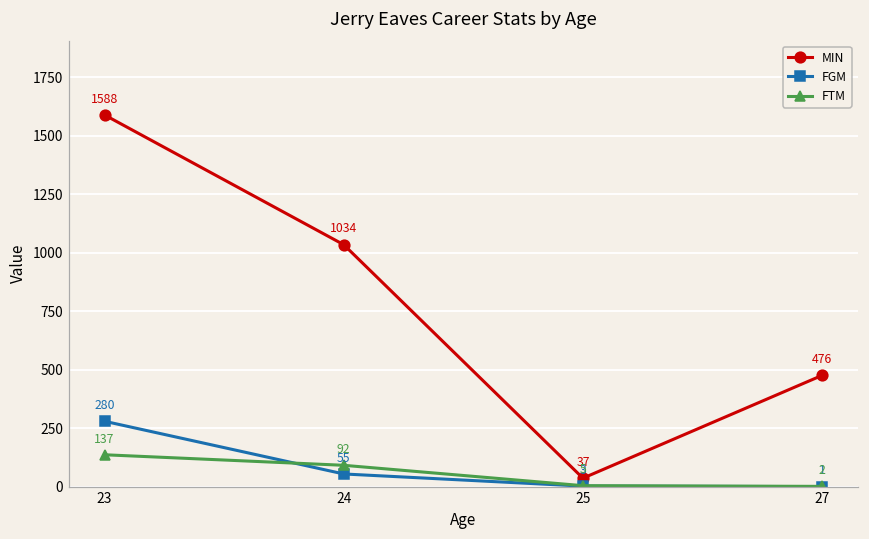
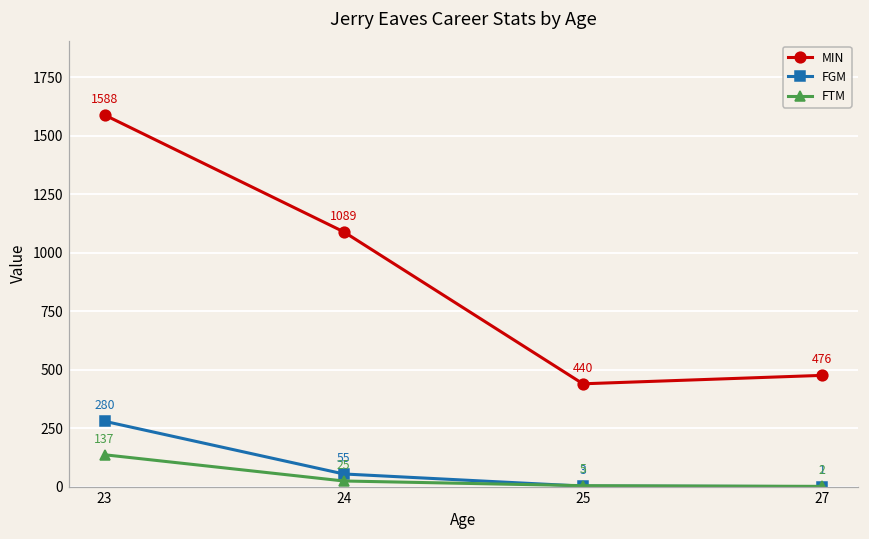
  {
    "MIN": {
      "23": 1588,
-     "24": 1034,
-     "25": 37,
+     "24": 1089,
+     "25": 440,
      "27": 476
    },
    "FGM": {
      "23": 280
    },
    "FTM": {
      "23": 137,
-     "24": 92
+     "24": 25
    }
  }
